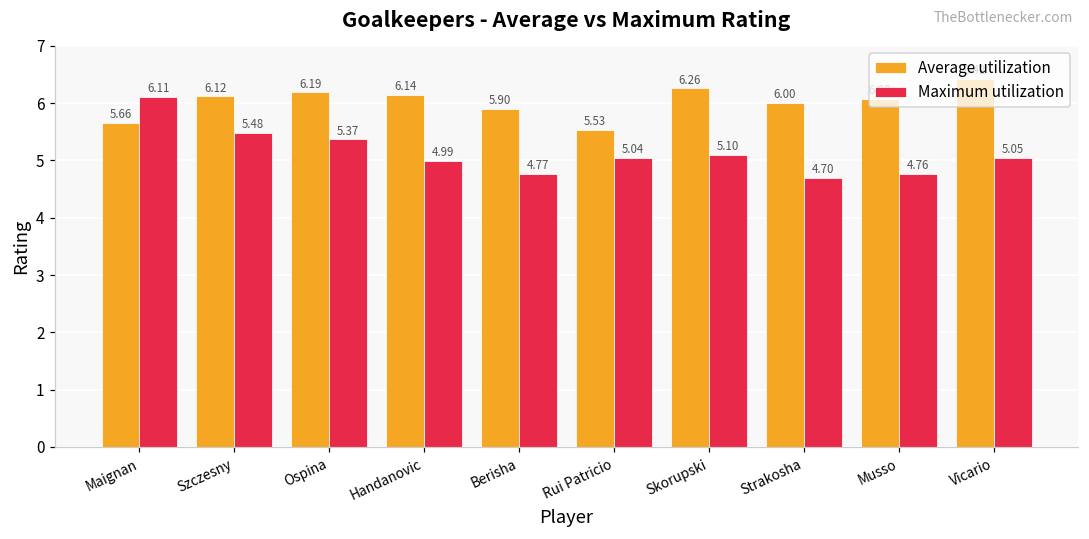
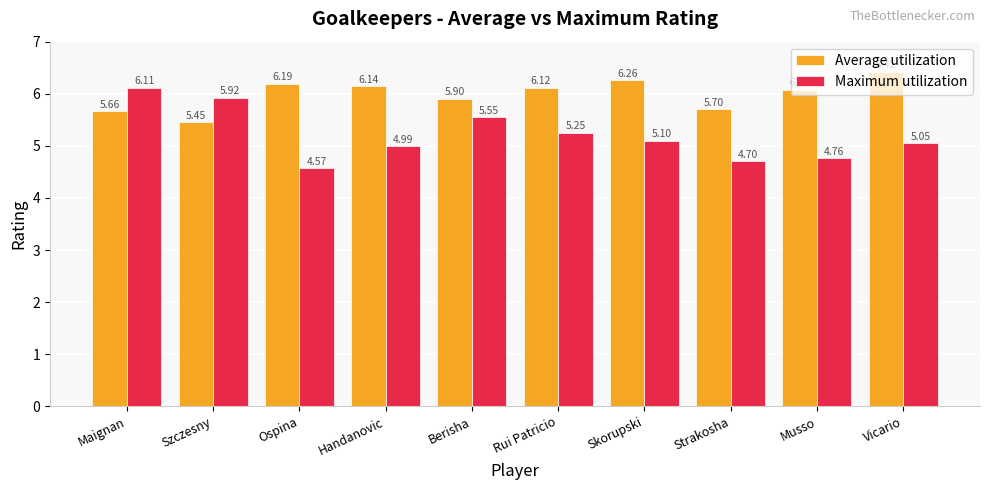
  {
    "Average utilization": {
      "Maignan": 5.66,
-     "Szczesny": 6.12,
+     "Szczesny": 5.45,
      "Ospina": 6.19,
      "Handanovic": 6.14,
      "Berisha": 5.90,
-     "Rui Patricio": 5.53,
+     "Rui Patricio": 6.12,
      "Skorupski": 6.26,
-     "Strakosha": 6.00
+     "Strakosha": 5.70
    },
    "Maximum utilization": {
      "Maignan": 6.11,
-     "Szczesny": 5.48,
-     "Ospina": 5.37,
+     "Szczesny": 5.92,
+     "Ospina": 4.57,
      "Handanovic": 4.99,
-     "Berisha": 4.77,
-     "Rui Patricio": 5.04,
+     "Berisha": 5.55,
+     "Rui Patricio": 5.25,
      "Skorupski": 5.10,
      "Strakosha": 4.70,
      "Musso": 4.76,
      "Vicario": 5.05
    }
  }
